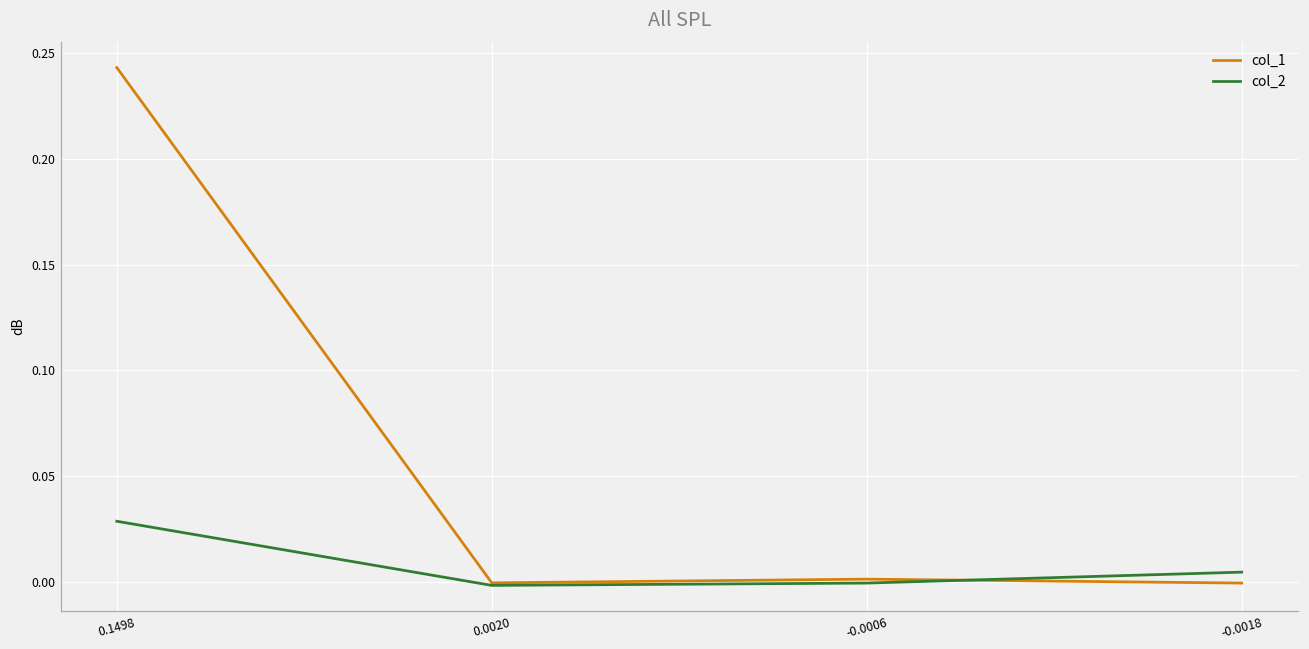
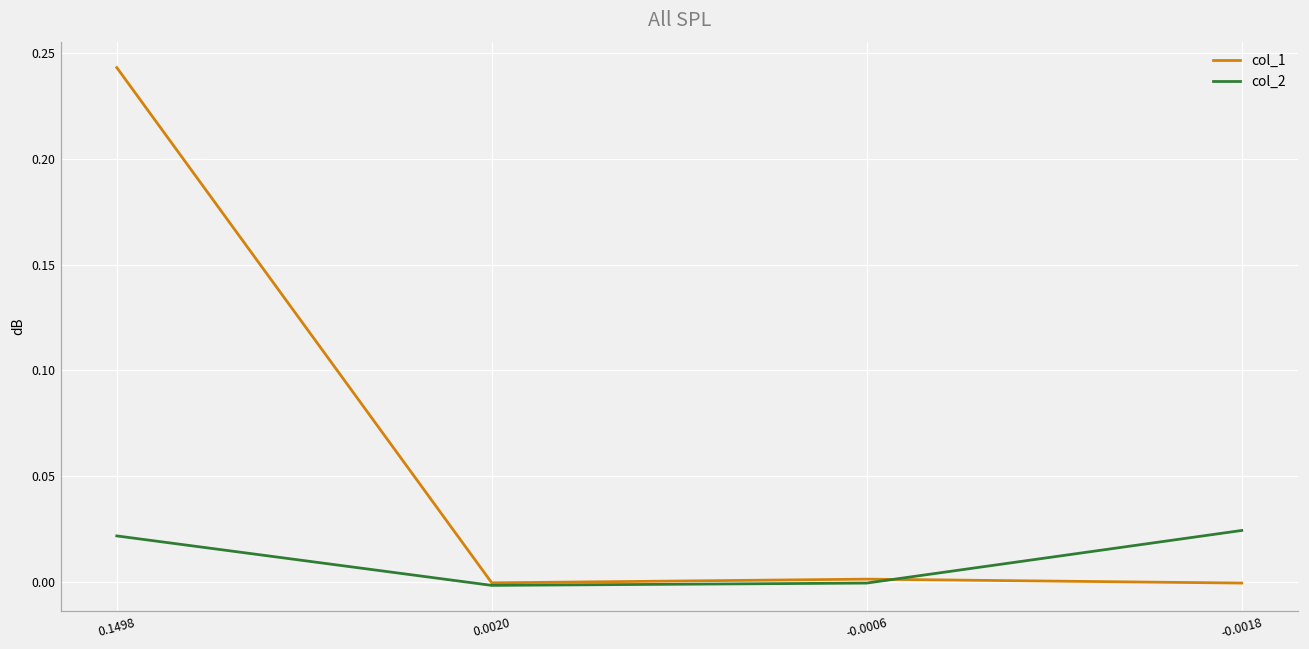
  {
    "col_1": {
      "0.1498": 0.243,
      "-0.0006": 0.001,
      "-0.0018": -0.001
    },
    "col_2": {
-     "0.1498": 0.029,
+     "0.1498": 0.022,
      "-0.0006": -0.001,
-     "-0.0018": 0.005
+     "-0.0018": 0.024
    }
  }
